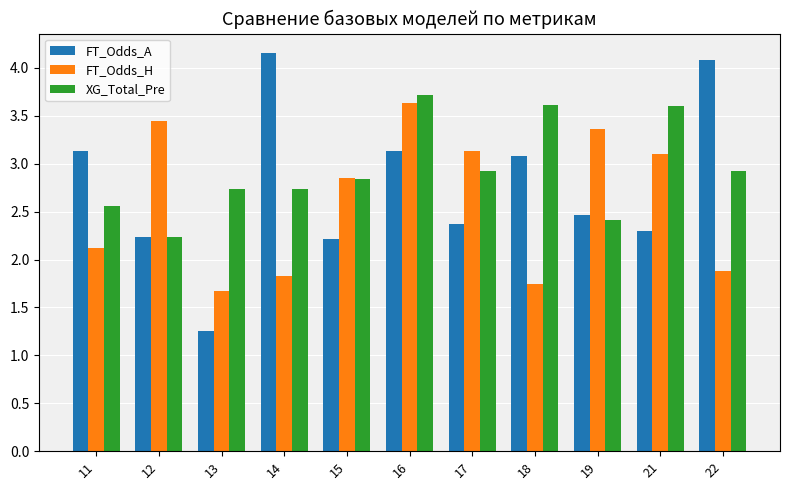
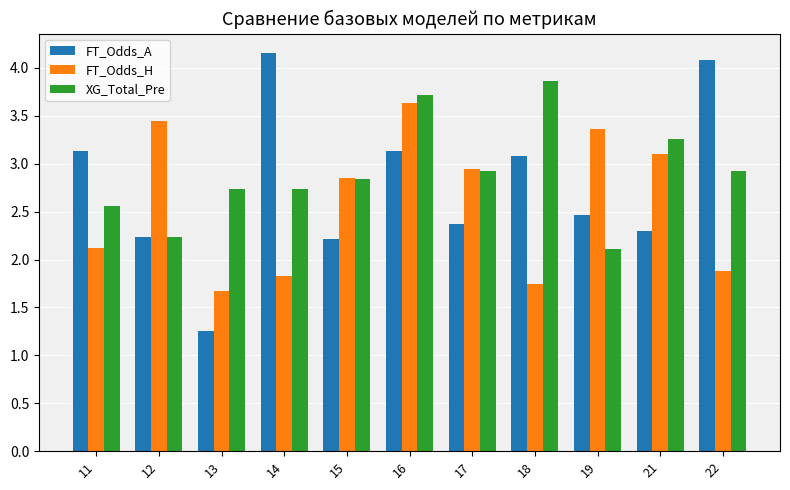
  {
    "FT_Odds_A": {
      "11": 3.1,
      "12": 2.2,
      "13": 1.3,
      "14": 4.2,
      "15": 2.2,
      "16": 3.1,
      "17": 2.4,
      "18": 3.1,
      "19": 2.5,
      "21": 2.3,
      "22": 4.1
    },
    "FT_Odds_H": {
      "11": 2.1,
      "12": 3.5,
      "13": 1.7,
      "14": 1.8,
      "15": 2.9,
      "16": 3.6,
-     "17": 3.1,
+     "17": 2.9,
      "18": 1.7,
      "19": 3.4,
      "21": 3.1,
      "22": 1.9
    },
    "XG_Total_Pre": {
      "11": 2.6,
      "12": 2.2,
      "13": 2.7,
      "14": 2.7,
      "15": 2.8,
      "16": 3.7,
      "17": 2.9,
-     "18": 3.6,
-     "19": 2.4,
-     "21": 3.6,
+     "18": 3.9,
+     "19": 2.1,
+     "21": 3.3,
      "22": 2.9
    }
  }
